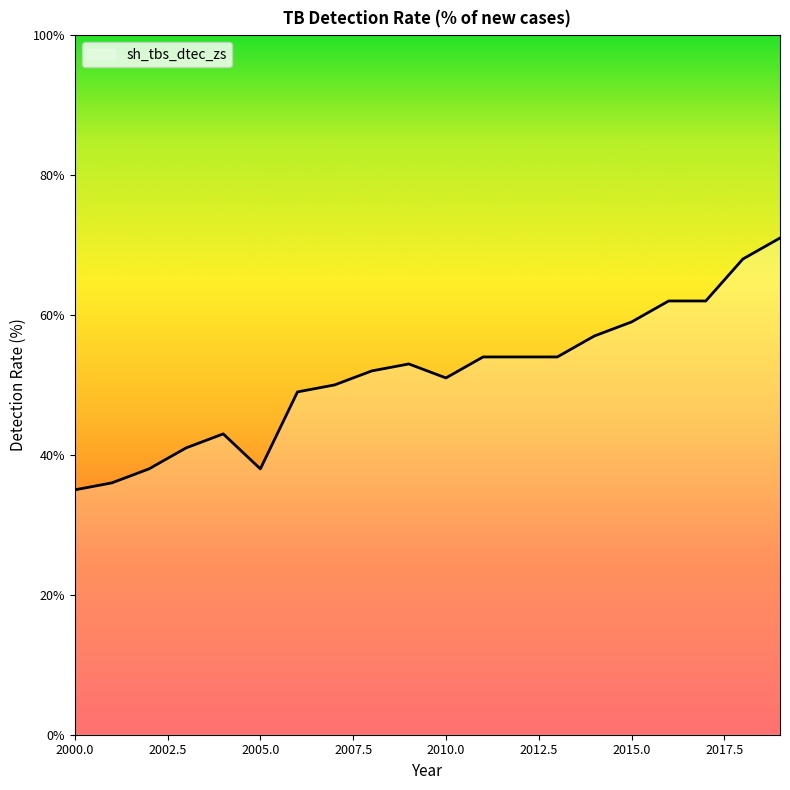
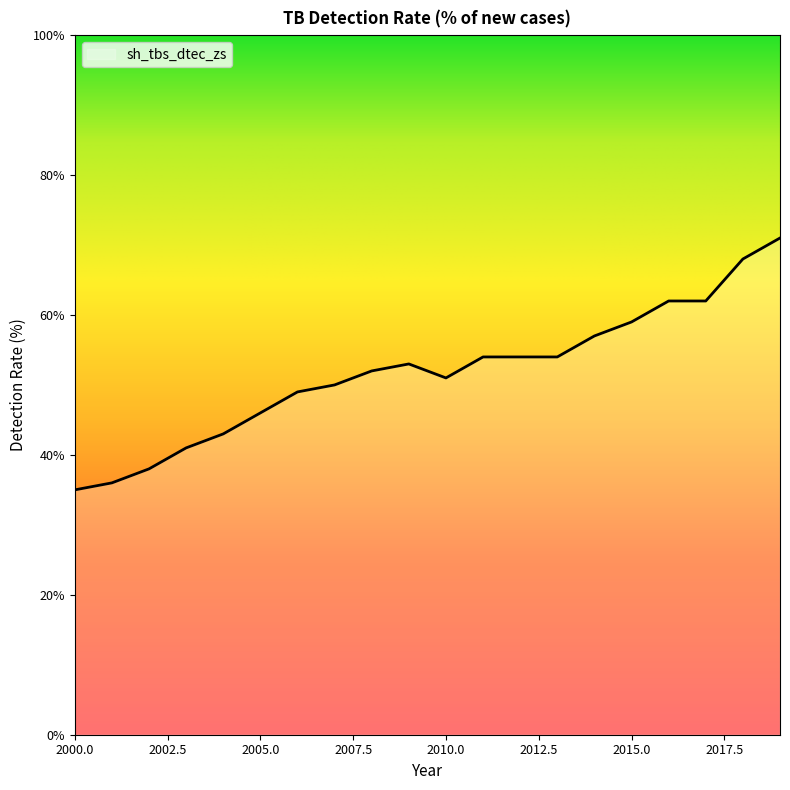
  {
    "2000.0": "35%",
-   "2005.0": "38%",
+   "2005.0": "46%",
    "2010.0": "51%",
    "2015.0": "59%"
  }
